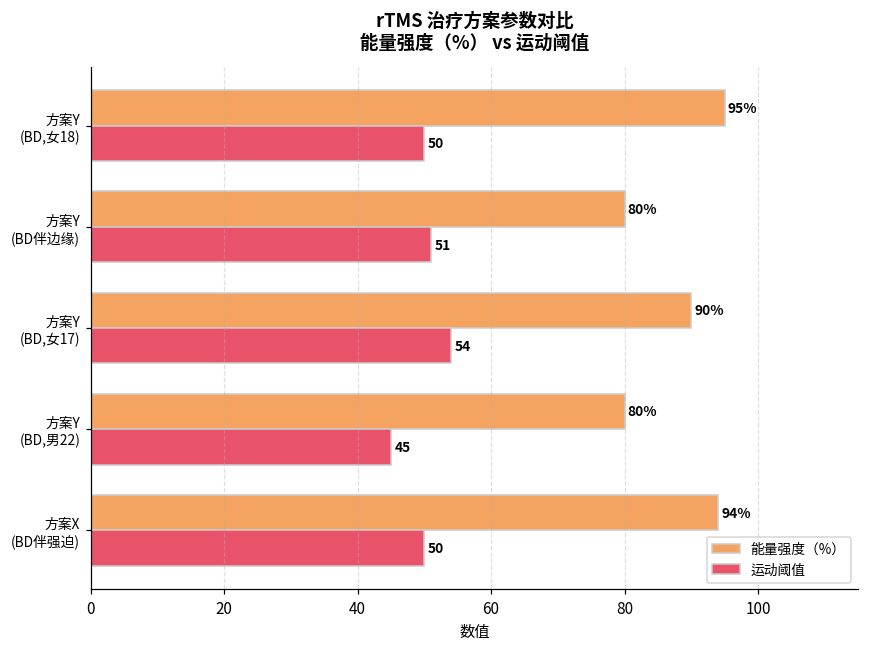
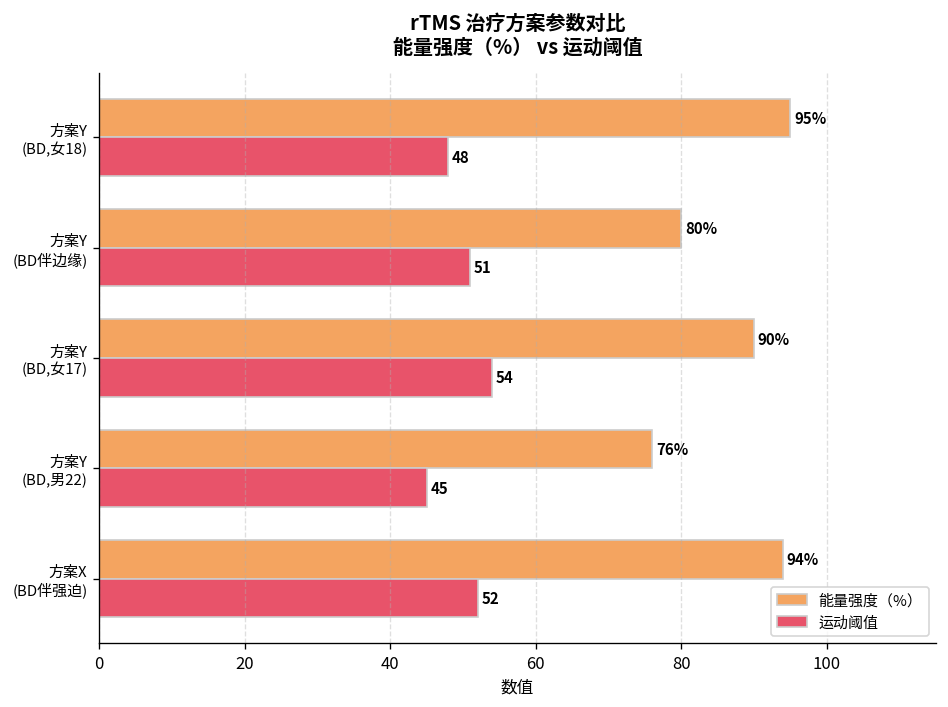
  {
    "能量强度（%）": {
      "方案Y (BD,女18)": "95%",
      "方案Y (BD伴边缘)": "80%",
      "方案Y (BD,女17)": "90%",
-     "方案Y (BD,男22)": "80%",
+     "方案Y (BD,男22)": "76%",
      "方案X (BD伴强迫)": "94%"
    },
    "运动阈值": {
-     "方案Y (BD,女18)": "50",
+     "方案Y (BD,女18)": "48",
      "方案Y (BD伴边缘)": "51",
      "方案Y (BD,女17)": "54",
      "方案Y (BD,男22)": "45",
-     "方案X (BD伴强迫)": "50"
+     "方案X (BD伴强迫)": "52"
    }
  }
